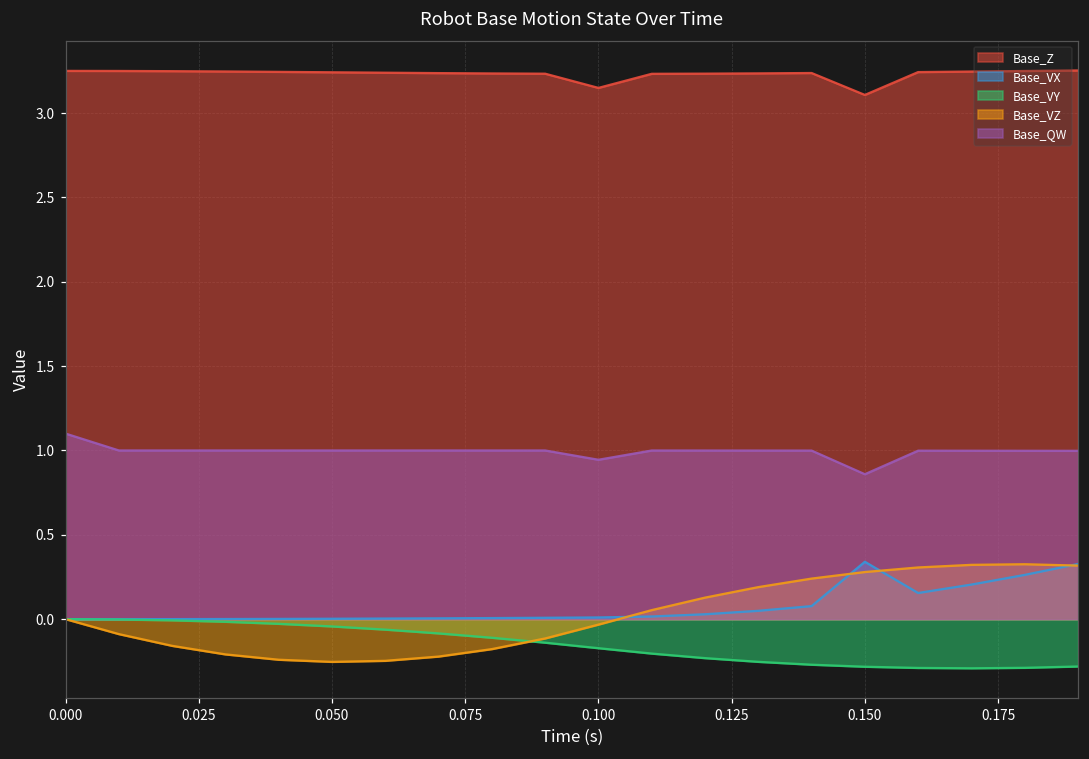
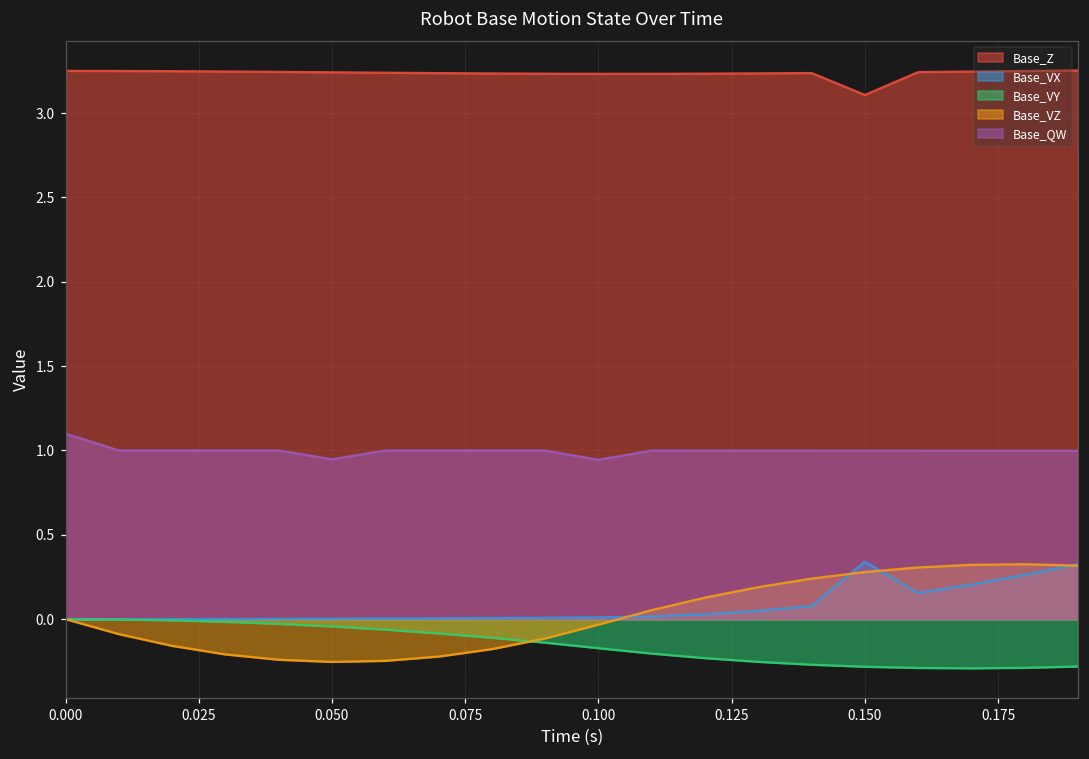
  {
    "Base_Z": {
      "0.000": 3.25,
      "0.050": 3.24,
-     "0.100": 3.15,
+     "0.100": 3.23,
      "0.150": 3.11
    },
    "Base_VX": {
      "0.150": 0.34
    },
    "Base_QW": {
      "0.000": 1.10,
-     "0.050": 1.00,
+     "0.050": 0.95,
      "0.100": 0.94,
-     "0.150": 0.86
+     "0.150": 1.00
    }
  }
